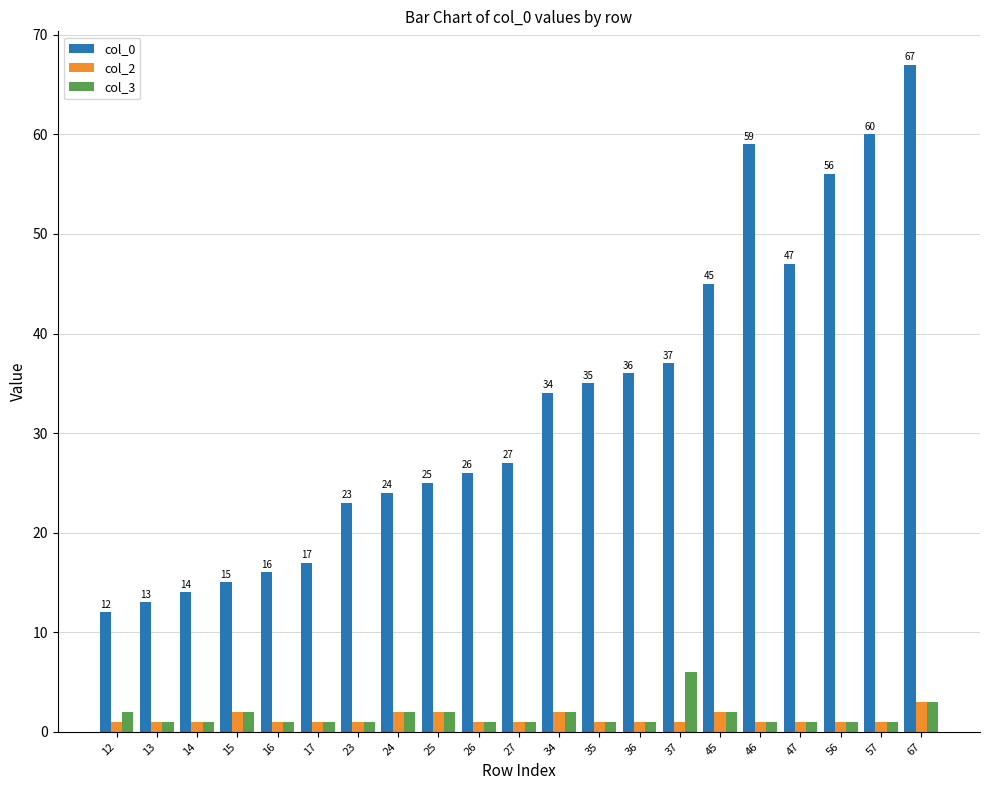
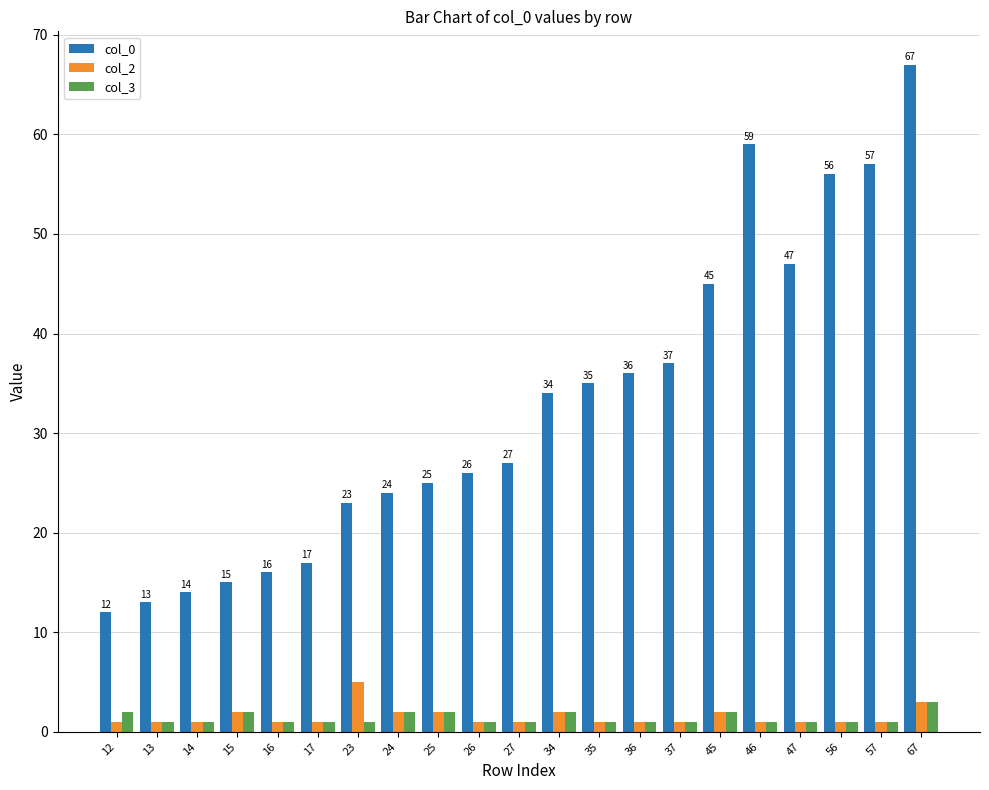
  {
    "col_0": {
      "12": 12,
      "13": 13,
      "14": 14,
      "15": 15,
      "16": 16,
      "17": 17,
      "23": 23,
      "24": 24,
      "25": 25,
      "26": 26,
      "27": 27,
      "34": 34,
      "35": 35,
      "36": 36,
      "37": 37,
      "45": 45,
      "46": 59,
      "47": 47,
      "56": 56,
-     "57": 60,
+     "57": 57,
      "67": 67
    },
    "col_2": {
      "12": 1,
      "13": 1,
      "14": 1,
      "15": 2,
      "16": 1,
      "17": 1,
-     "23": 1,
+     "23": 5,
      "24": 2,
      "25": 2,
      "26": 1,
      "27": 1,
      "34": 2,
      "35": 1,
      "36": 1,
      "37": 1,
      "45": 2,
      "46": 1,
      "47": 1,
      "56": 1,
      "57": 1,
      "67": 3
    },
    "col_3": {
      "12": 2,
      "13": 1,
      "14": 1,
      "15": 2,
      "16": 1,
      "17": 1,
      "23": 1,
      "24": 2,
      "25": 2,
      "26": 1,
      "27": 1,
      "34": 2,
      "35": 1,
      "36": 1,
-     "37": 6,
+     "37": 1,
      "45": 2,
      "46": 1,
      "47": 1,
      "56": 1,
      "57": 1,
      "67": 3
    }
  }
